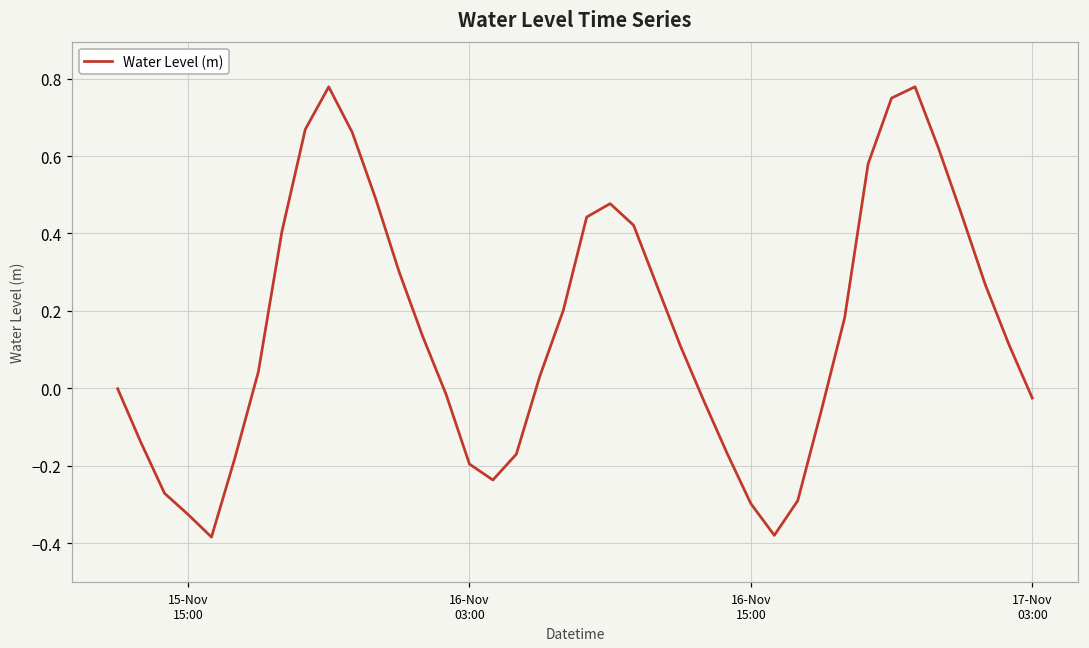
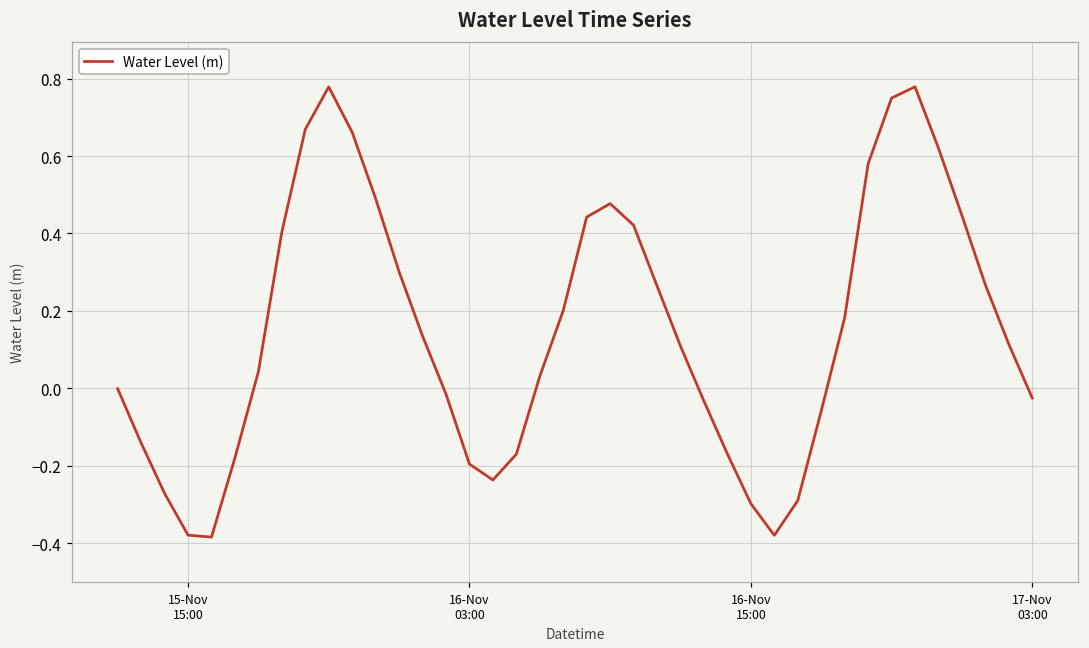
  {
-   "15-Nov 15:00": -0.33,
+   "15-Nov 15:00": -0.38,
    "16-Nov 03:00": -0.20,
    "16-Nov 15:00": -0.30,
    "17-Nov 03:00": -0.03
  }
